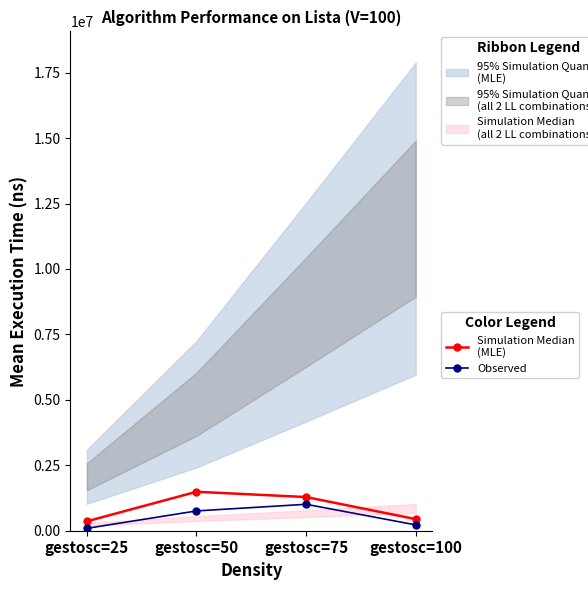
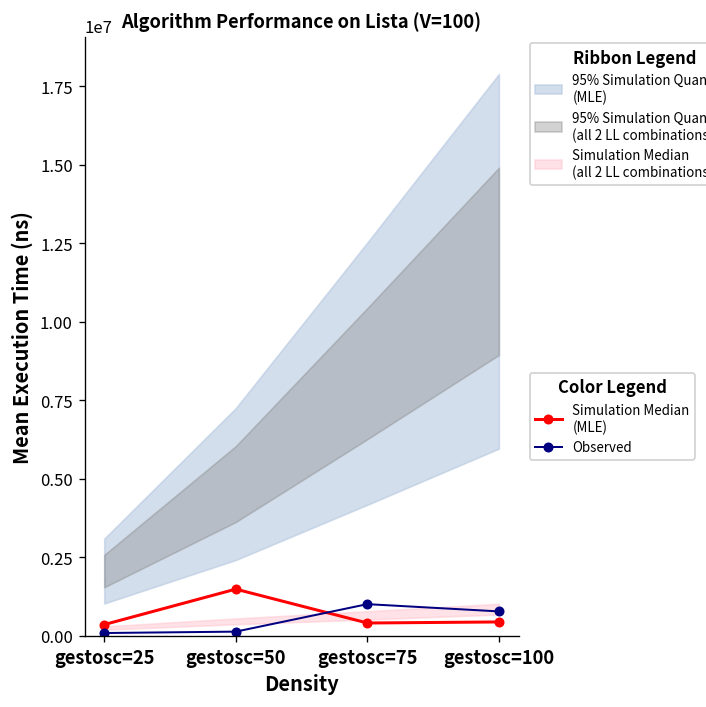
  {
    "Simulation Median (MLE)": {
      "gestosc=50": 1500000,
-     "gestosc=75": 1300000,
+     "gestosc=75": 400000,
      "gestosc=100": 400000
    },
    "Observed": {
      "gestosc=25": 100000,
-     "gestosc=50": 800000,
+     "gestosc=50": 100000,
      "gestosc=75": 1000000,
-     "gestosc=100": 200000
+     "gestosc=100": 800000
    }
  }
